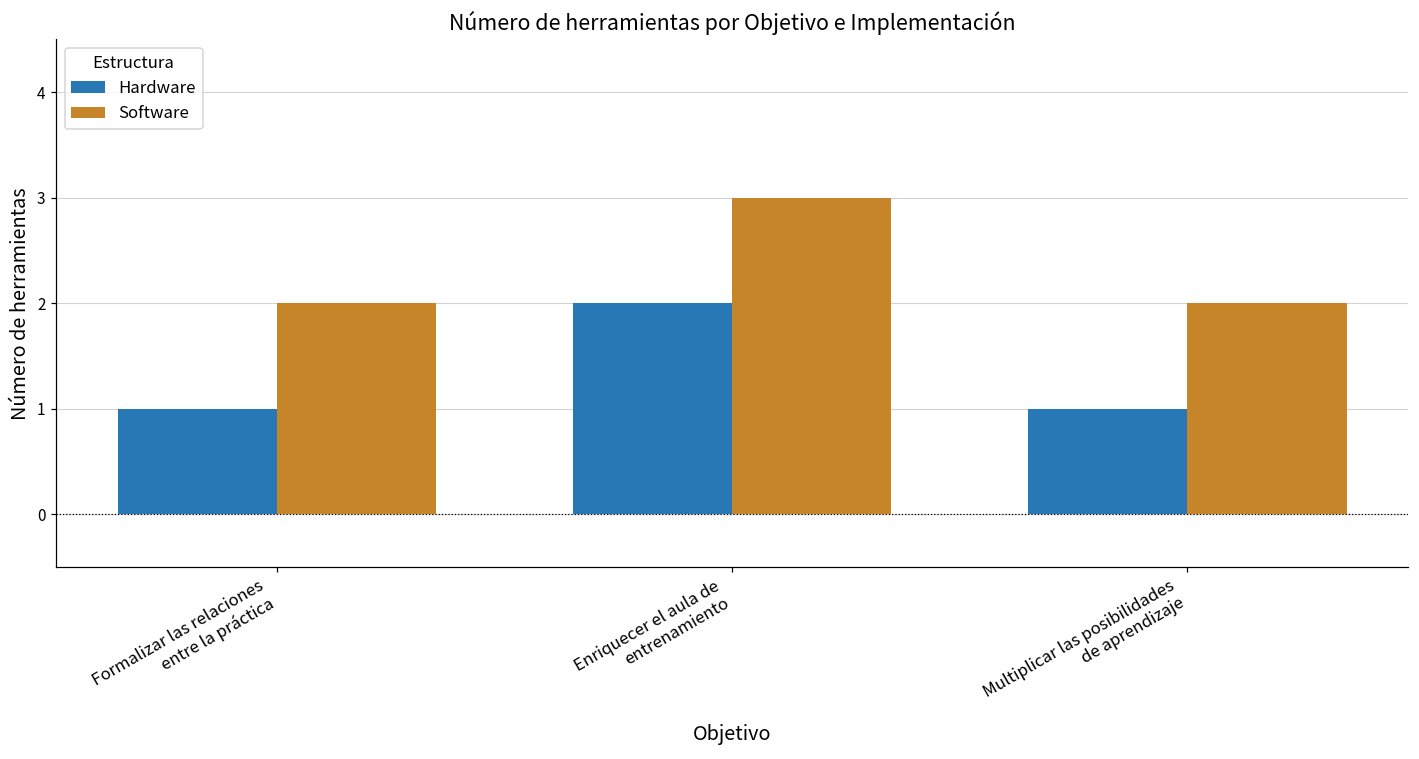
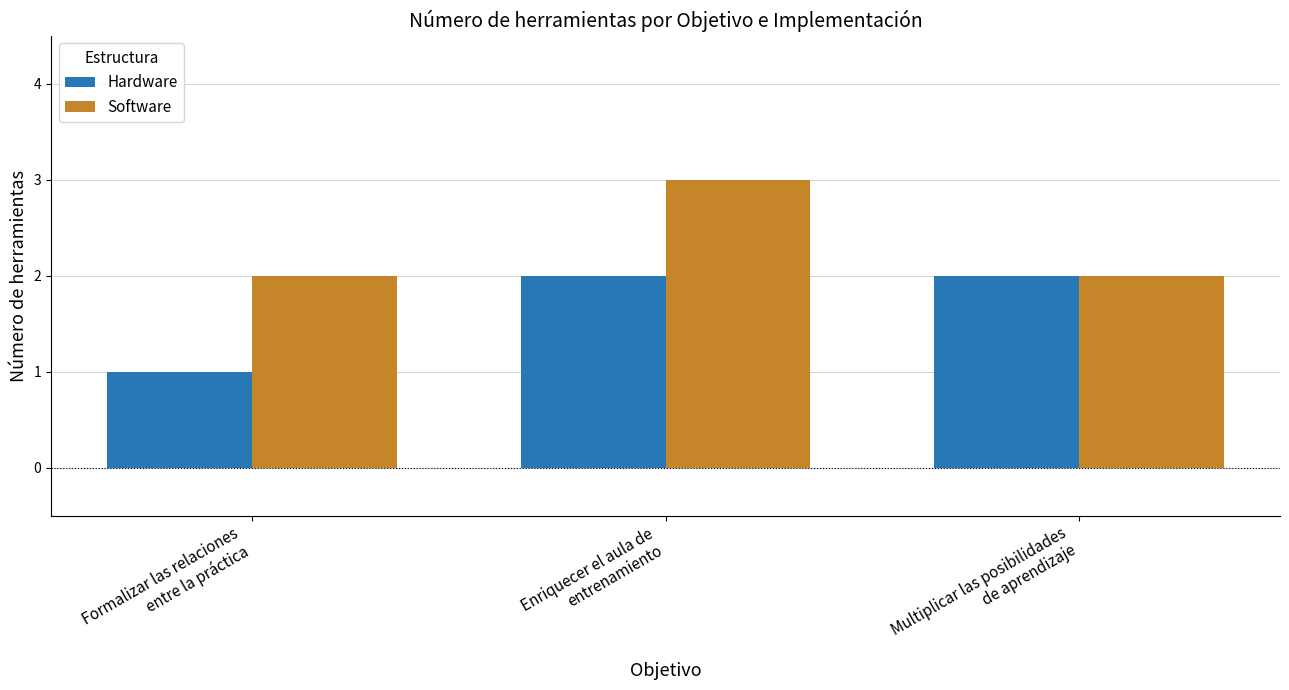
  {
    "Hardware": {
      "Formalizar las relaciones entre la práctica": 1,
      "Enriquecer el aula de entrenamiento": 2,
-     "Multiplicar las posibilidades de aprendizaje": 1
+     "Multiplicar las posibilidades de aprendizaje": 2
    },
    "Software": {
      "Formalizar las relaciones entre la práctica": 2,
      "Enriquecer el aula de entrenamiento": 3,
      "Multiplicar las posibilidades de aprendizaje": 2
    }
  }
